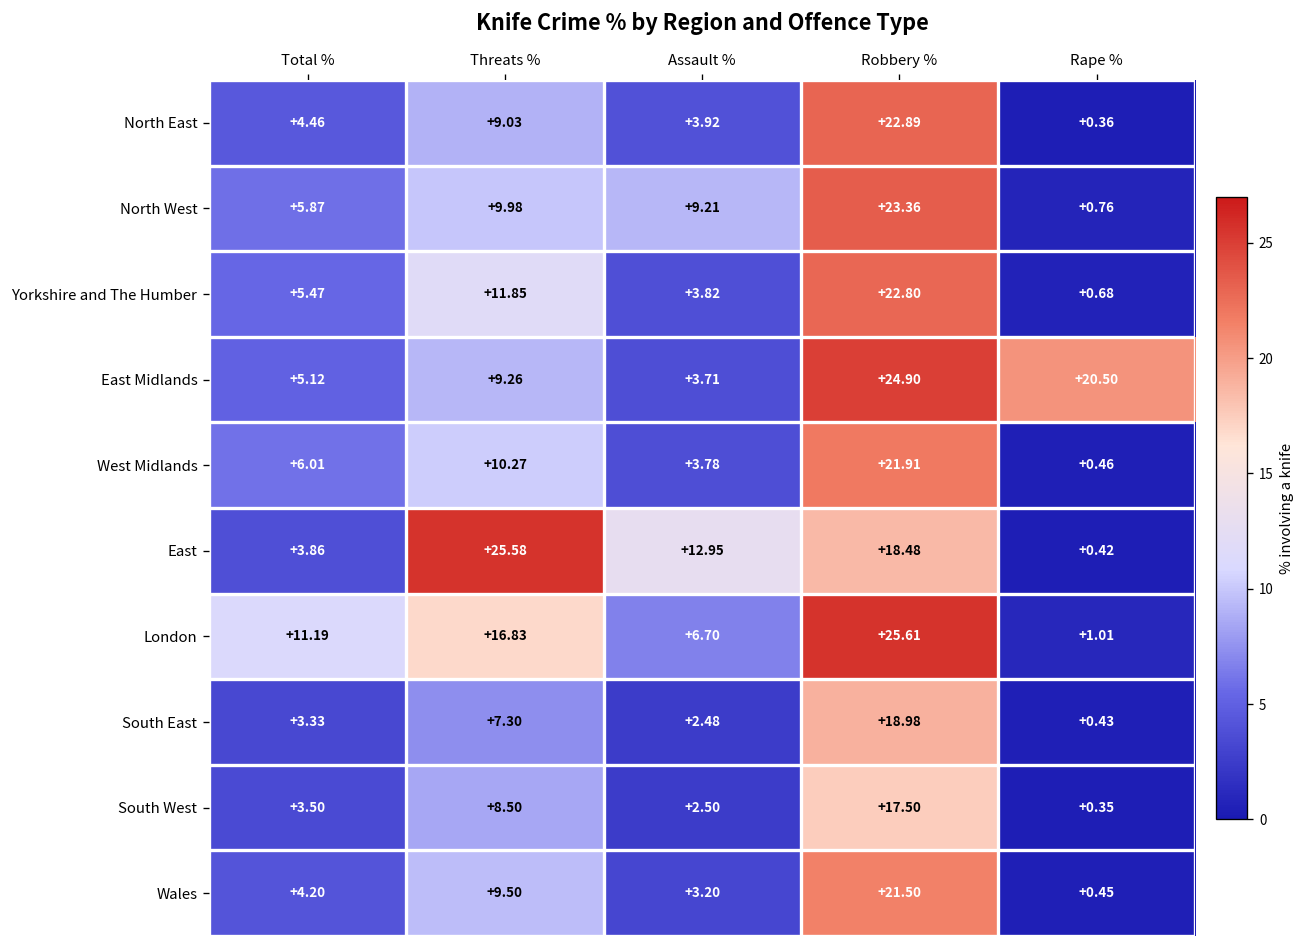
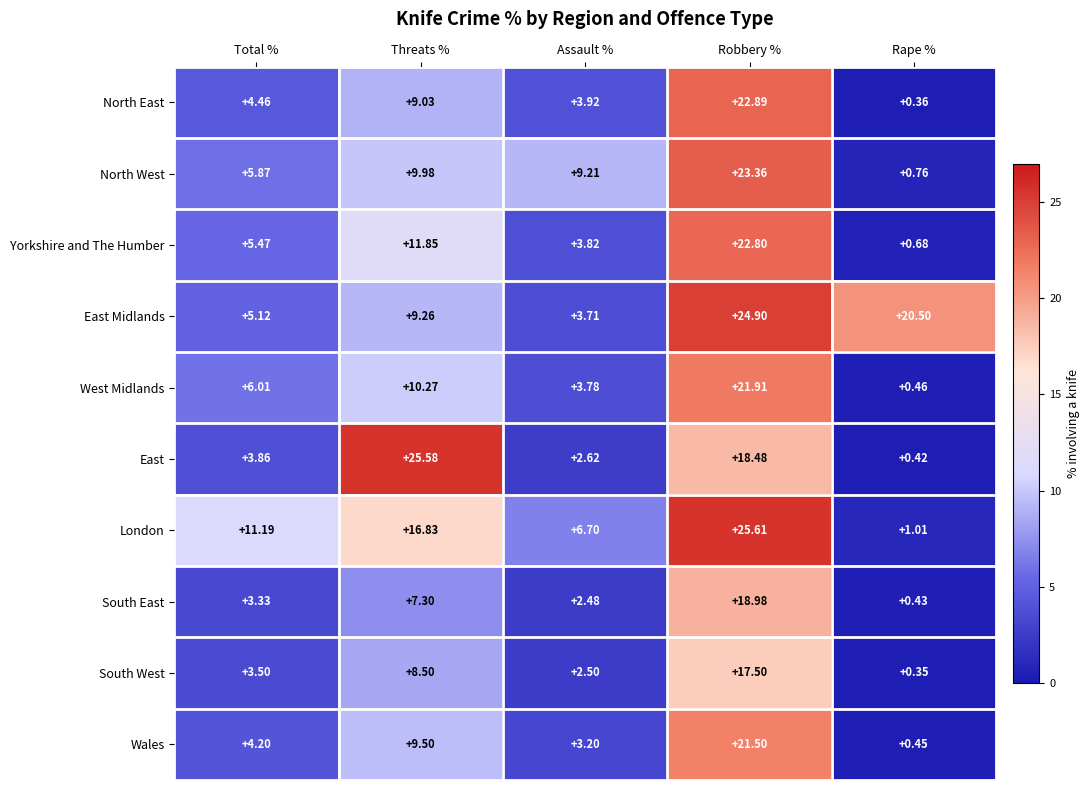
  {
    "North East": {
      "Total %": "+4.46",
      "Threats %": "+9.03",
      "Assault %": "+3.92",
      "Robbery %": "+22.89",
      "Rape %": "+0.36"
    },
    "North West": {
      "Total %": "+5.87",
      "Threats %": "+9.98",
      "Assault %": "+9.21",
      "Robbery %": "+23.36",
      "Rape %": "+0.76"
    },
    "Yorkshire and The Humber": {
      "Total %": "+5.47",
      "Threats %": "+11.85",
      "Assault %": "+3.82",
      "Robbery %": "+22.80",
      "Rape %": "+0.68"
    },
    "East Midlands": {
      "Total %": "+5.12",
      "Threats %": "+9.26",
      "Assault %": "+3.71",
      "Robbery %": "+24.90",
      "Rape %": "+20.50"
    },
    "West Midlands": {
      "Total %": "+6.01",
      "Threats %": "+10.27",
      "Assault %": "+3.78",
      "Robbery %": "+21.91",
      "Rape %": "+0.46"
    },
    "East": {
      "Total %": "+3.86",
      "Threats %": "+25.58",
-     "Assault %": "+12.95",
+     "Assault %": "+2.62",
      "Robbery %": "+18.48",
      "Rape %": "+0.42"
    },
    "London": {
      "Total %": "+11.19",
      "Threats %": "+16.83",
      "Assault %": "+6.70",
      "Robbery %": "+25.61",
      "Rape %": "+1.01"
    },
    "South East": {
      "Total %": "+3.33",
      "Threats %": "+7.30",
      "Assault %": "+2.48",
      "Robbery %": "+18.98",
      "Rape %": "+0.43"
    },
    "South West": {
      "Total %": "+3.50",
      "Threats %": "+8.50",
      "Assault %": "+2.50",
      "Robbery %": "+17.50",
      "Rape %": "+0.35"
    },
    "Wales": {
      "Total %": "+4.20",
      "Threats %": "+9.50",
      "Assault %": "+3.20",
      "Robbery %": "+21.50",
      "Rape %": "+0.45"
    }
  }
